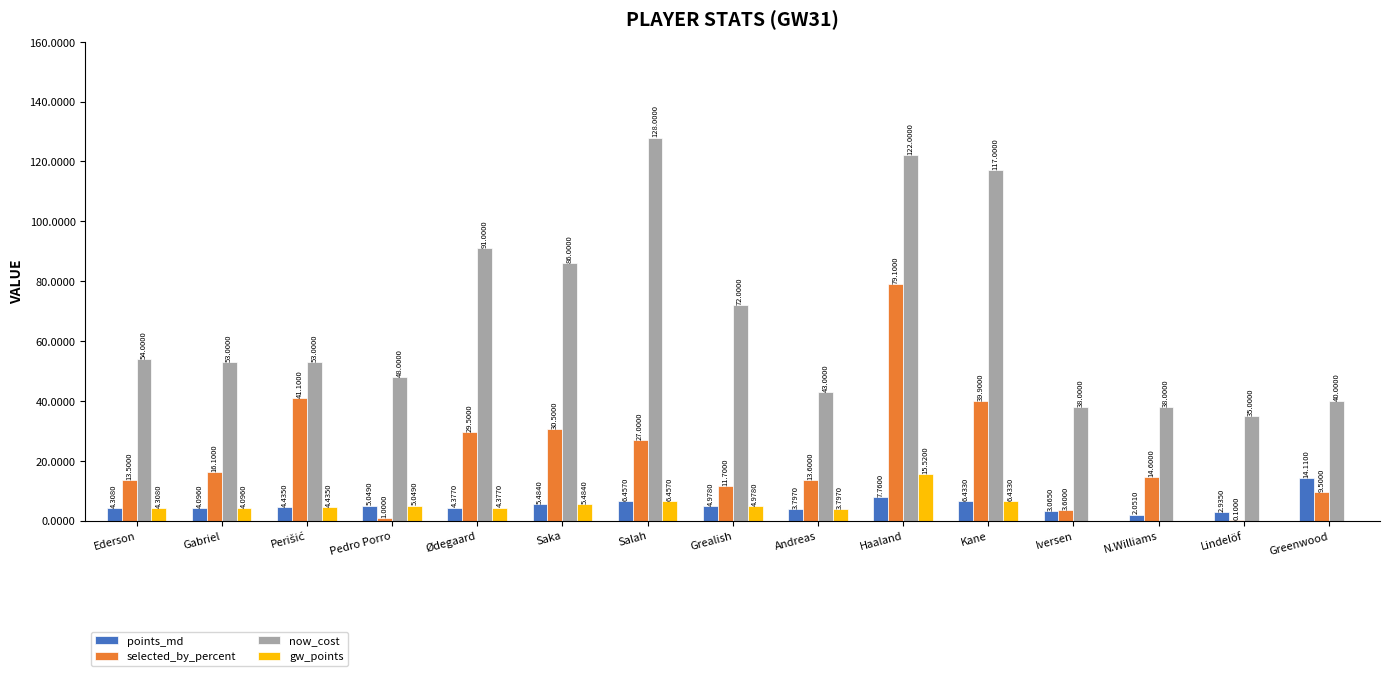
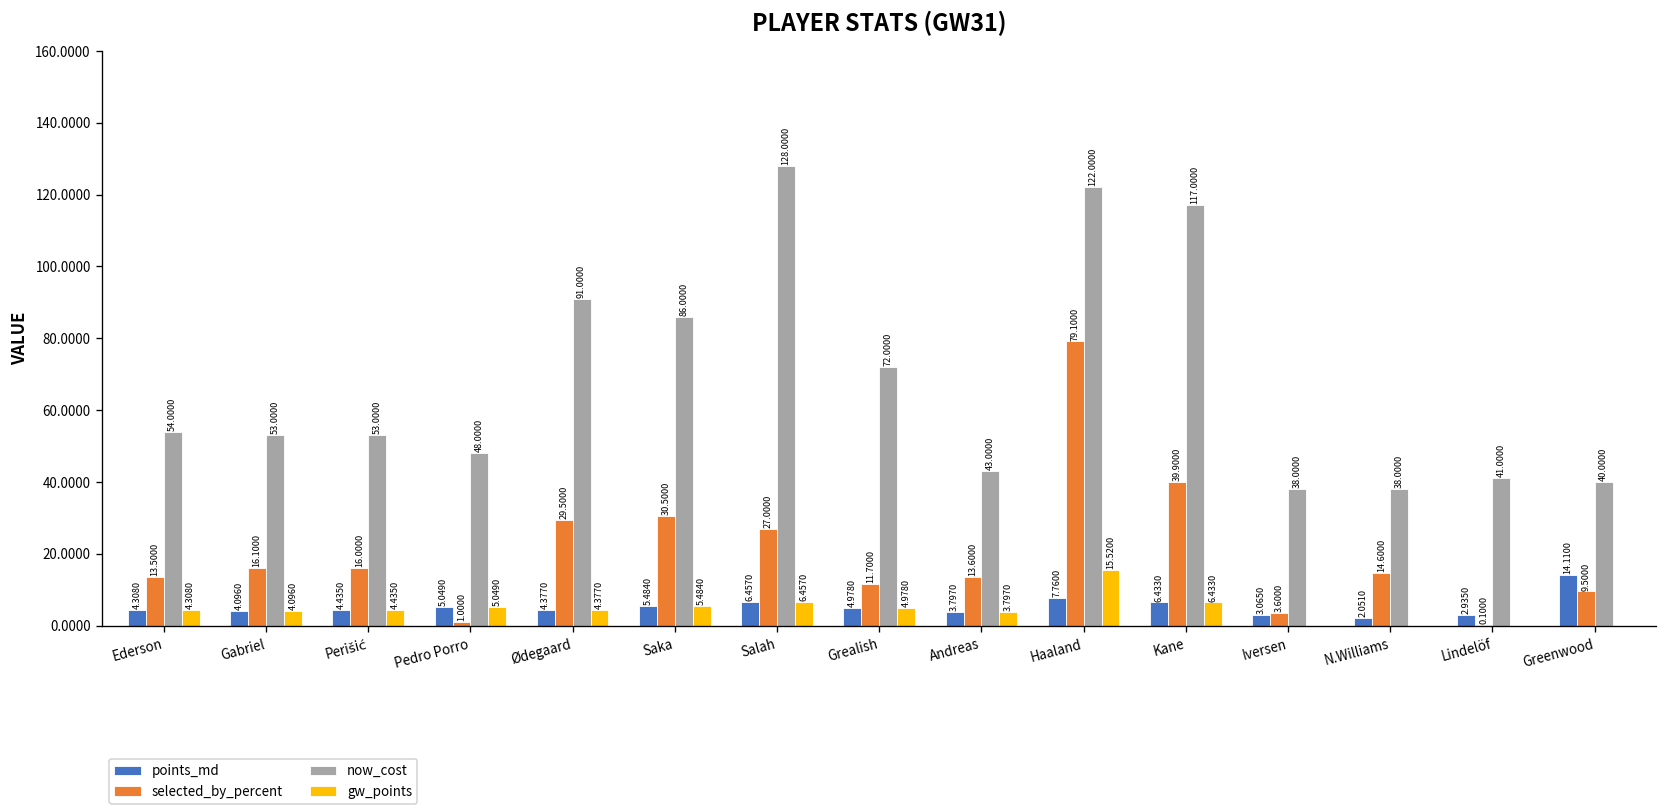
  {
    "points_md": {
      "Ederson": 4.3080,
      "Gabriel": 4.0960,
      "Perišić": 4.4350,
      "Pedro Porro": 5.0490,
      "Ødegaard": 4.3770,
      "Saka": 5.4840,
      "Salah": 6.4570,
      "Grealish": 4.9780,
      "Andreas": 3.7970,
      "Haaland": 7.7600,
      "Kane": 6.4330,
      "Iversen": 3.0650,
      "N.Williams": 2.0510,
      "Lindelöf": 2.9350,
      "Greenwood": 14.1100
    },
    "selected_by_percent": {
      "Ederson": 13.5000,
      "Gabriel": 16.1000,
-     "Perišić": 41.1000,
+     "Perišić": 16.0000,
      "Pedro Porro": 1.0000,
      "Ødegaard": 29.5000,
      "Saka": 30.5000,
      "Salah": 27.0000,
      "Grealish": 11.7000,
      "Andreas": 13.6000,
      "Haaland": 79.1000,
      "Kane": 39.9000,
      "Iversen": 3.6000,
      "N.Williams": 14.6000,
      "Lindelöf": 0.1000,
      "Greenwood": 9.5000
    },
    "now_cost": {
      "Ederson": 54.0000,
      "Gabriel": 53.0000,
      "Perišić": 53.0000,
      "Pedro Porro": 48.0000,
      "Ødegaard": 91.0000,
      "Saka": 86.0000,
      "Salah": 128.0000,
      "Grealish": 72.0000,
      "Andreas": 43.0000,
      "Haaland": 122.0000,
      "Kane": 117.0000,
      "Iversen": 38.0000,
      "N.Williams": 38.0000,
-     "Lindelöf": 35.0000,
+     "Lindelöf": 41.0000,
      "Greenwood": 40.0000
    },
    "gw_points": {
      "Ederson": 4.3080,
      "Gabriel": 4.0960,
      "Perišić": 4.4350,
      "Pedro Porro": 5.0490,
      "Ødegaard": 4.3770,
      "Saka": 5.4840,
      "Salah": 6.4570,
      "Grealish": 4.9780,
      "Andreas": 3.7970,
      "Haaland": 15.5200,
      "Kane": 6.4330
    }
  }
